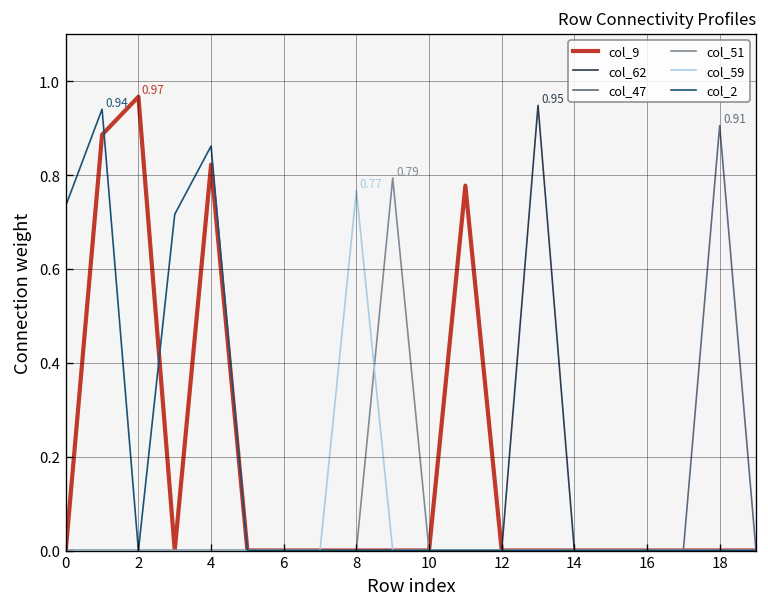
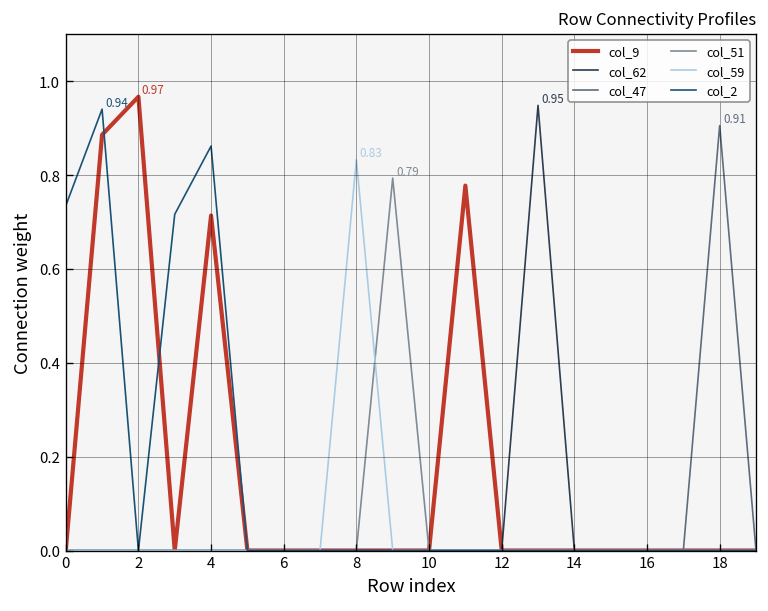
  {
    "col_9": {
-     "4": 0.82
+     "4": 0.71
    },
    "col_59": {
-     "8": 0.77
+     "8": 0.83
    }
  }
